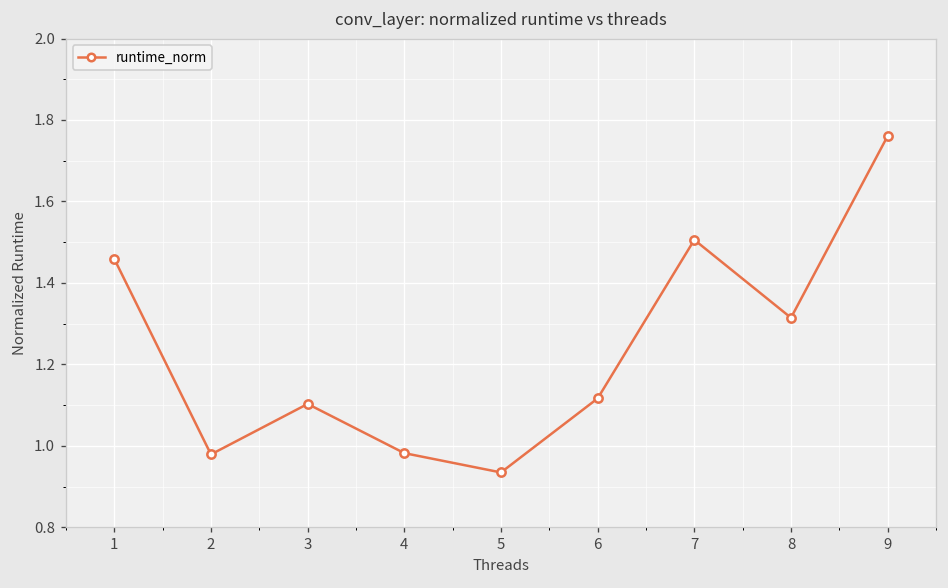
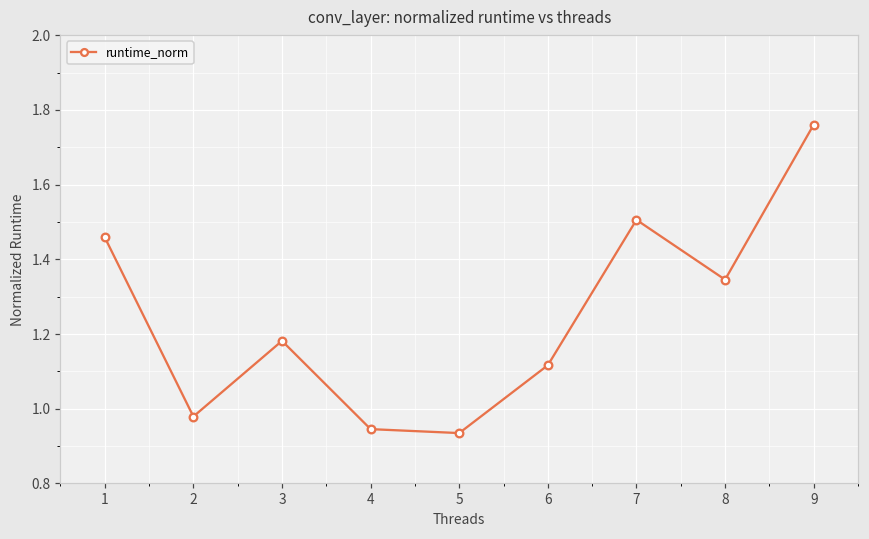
  {
    "1": 1.46,
    "2": 0.98,
-   "3": 1.10,
-   "4": 0.98,
+   "3": 1.18,
+   "4": 0.95,
    "5": 0.93,
    "6": 1.12,
    "7": 1.51,
-   "8": 1.31,
+   "8": 1.35,
    "9": 1.76
  }
